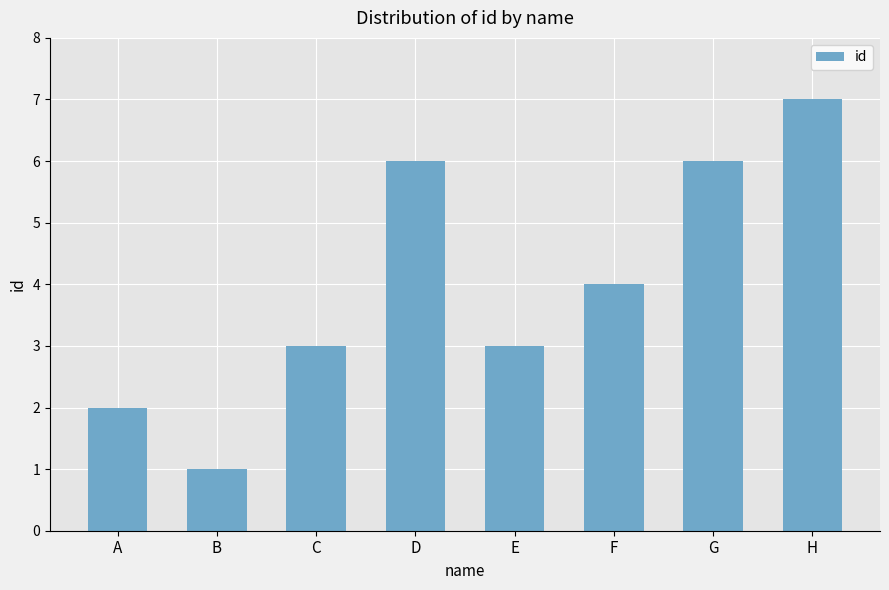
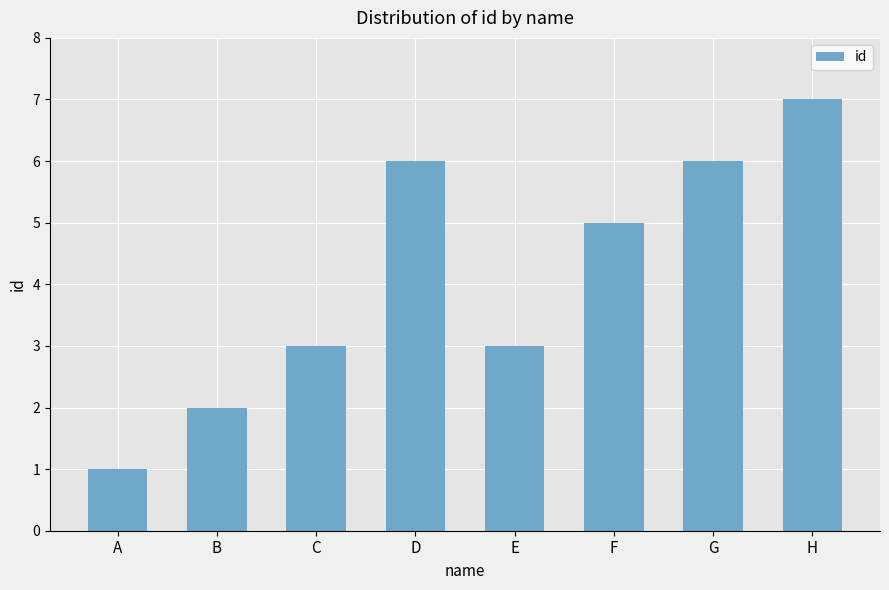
  {
-   "A": 2,
-   "B": 1,
+   "A": 1,
+   "B": 2,
    "C": 3,
    "D": 6,
    "E": 3,
-   "F": 4,
+   "F": 5,
    "G": 6,
    "H": 7
  }
